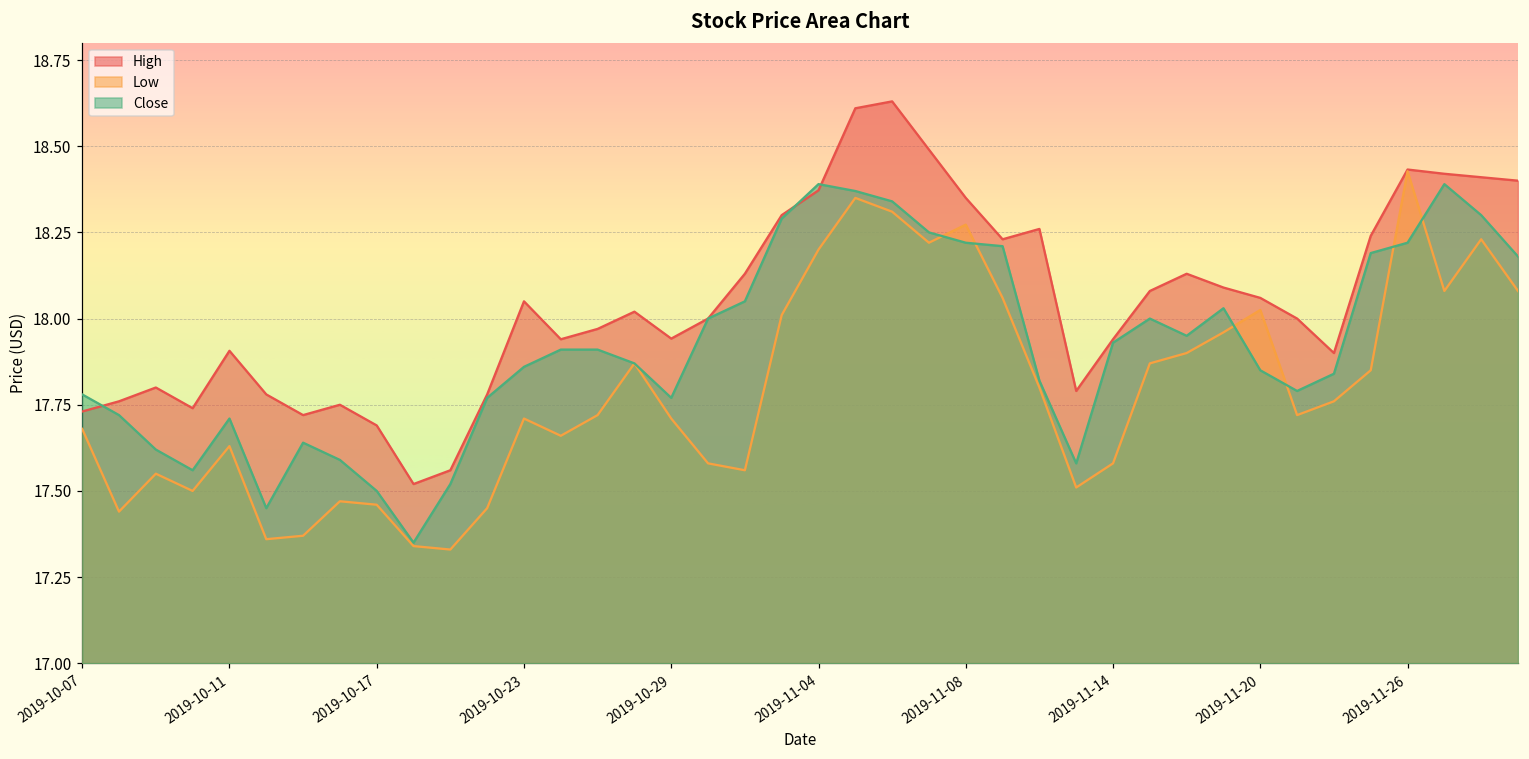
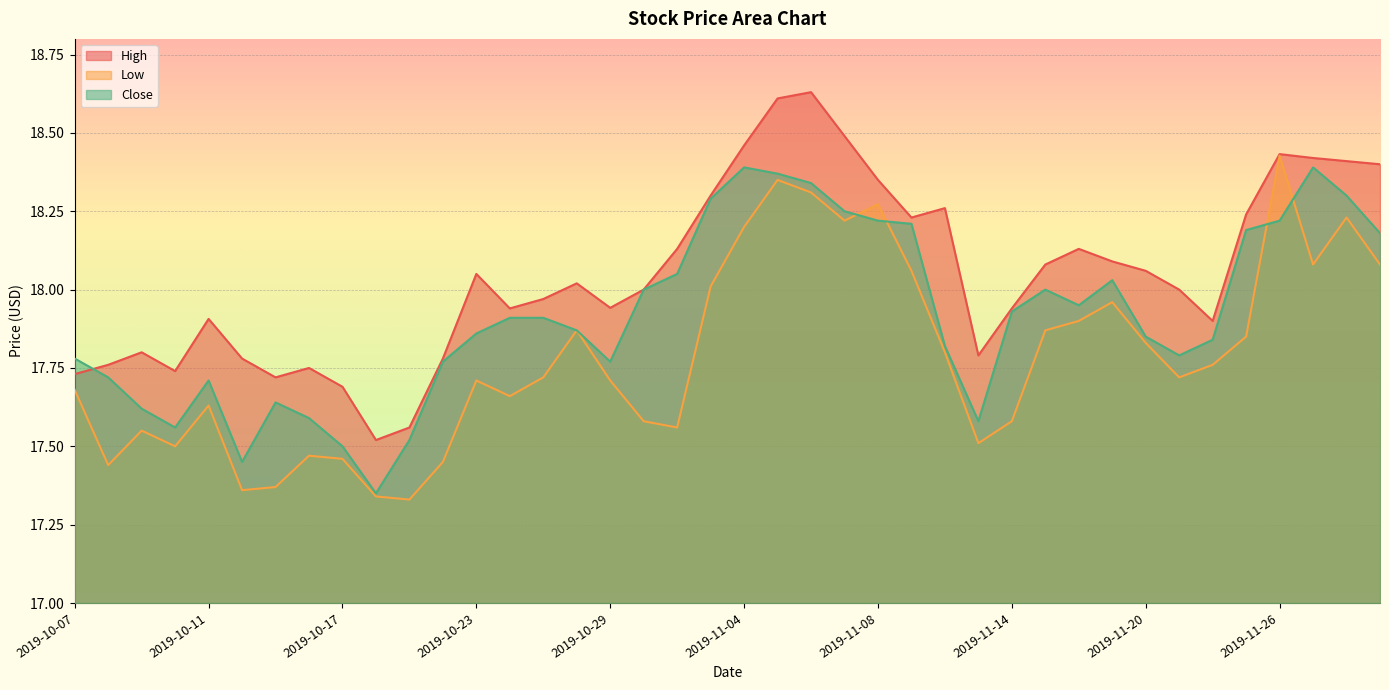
  {
    "High": {
      "2019-10-07": 17.73,
      "2019-10-11": 17.91,
      "2019-10-17": 17.69,
      "2019-10-23": 18.05,
      "2019-10-29": 17.94,
-     "2019-11-04": 18.37,
+     "2019-11-04": 18.46,
      "2019-11-08": 18.35,
      "2019-11-14": 17.94,
      "2019-11-20": 18.06
    },
    "Low": {
      "2019-10-07": 17.68,
      "2019-10-11": 17.63,
      "2019-10-17": 17.46,
      "2019-10-23": 17.71,
      "2019-10-29": 17.71,
      "2019-11-04": 18.20,
      "2019-11-08": 18.27,
      "2019-11-14": 17.58,
-     "2019-11-20": 18.02
+     "2019-11-20": 17.83
    },
    "Close": {
      "2019-10-07": 17.78,
      "2019-10-11": 17.71,
      "2019-10-17": 17.50,
      "2019-10-23": 17.86,
      "2019-10-29": 17.77,
      "2019-11-04": 18.39,
      "2019-11-08": 18.22,
      "2019-11-14": 17.93,
      "2019-11-20": 17.85,
      "2019-11-26": 18.22
    }
  }
